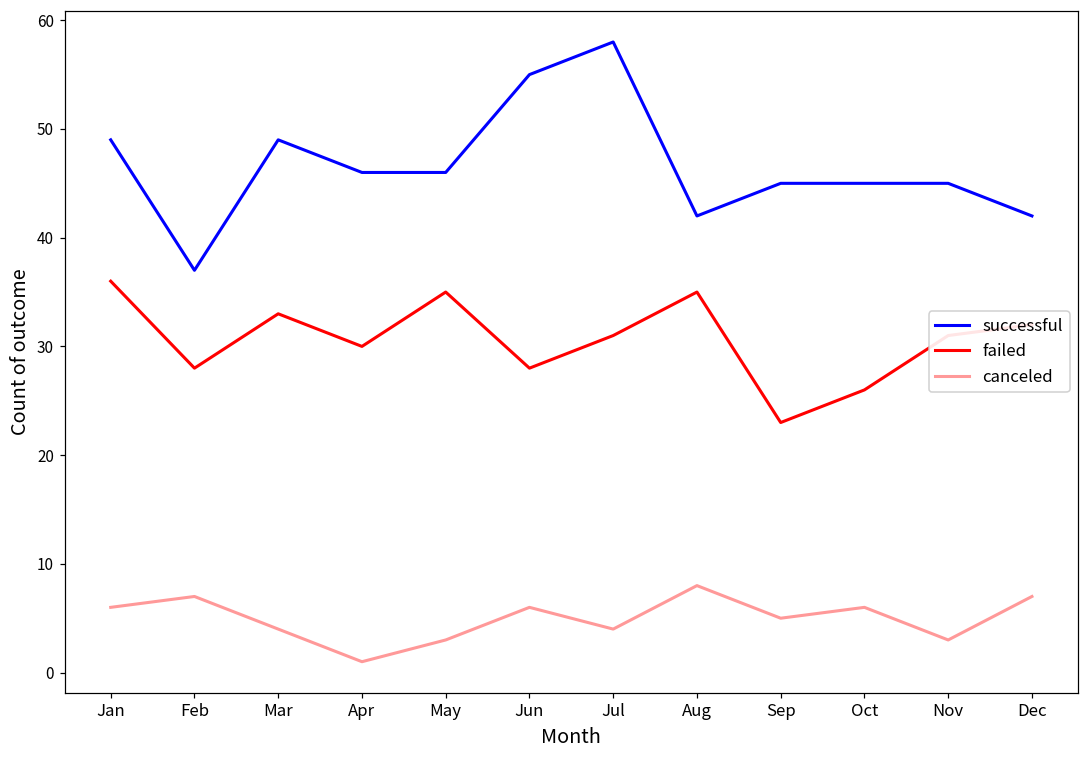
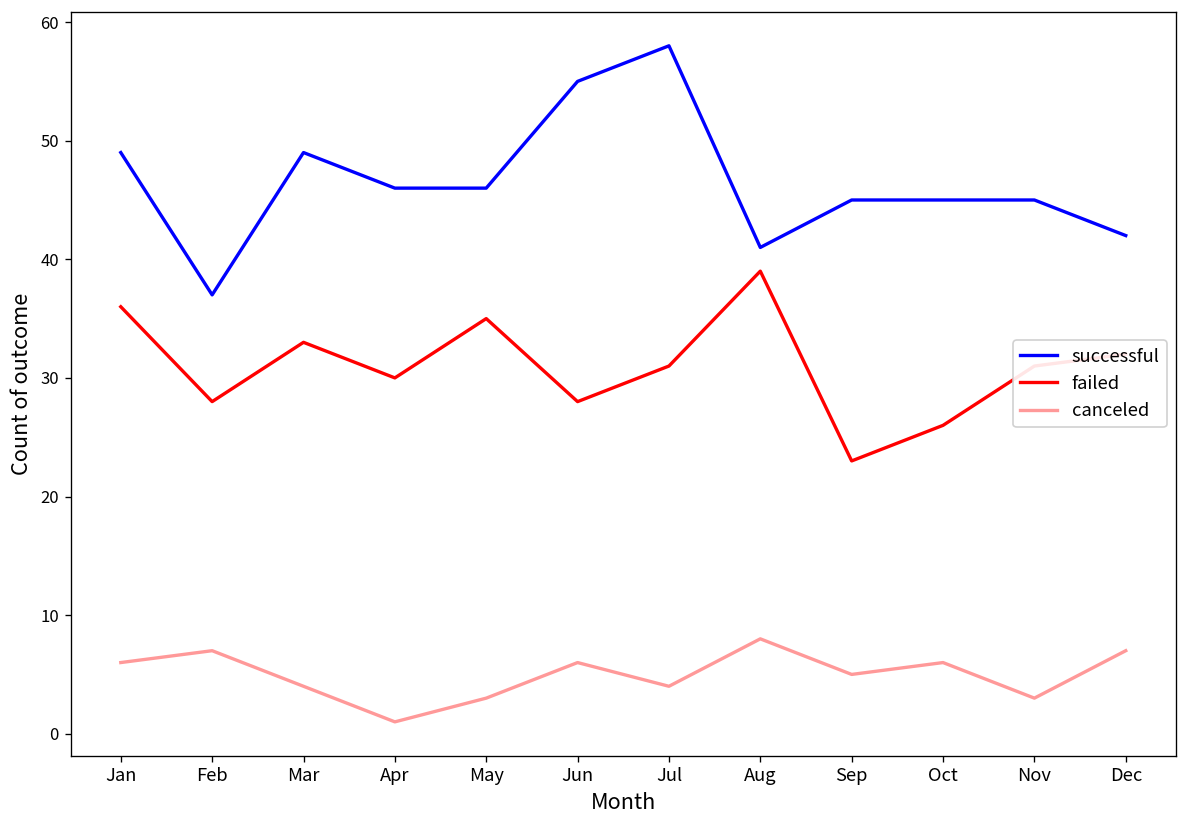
  {
    "successful": {
      "Jan": 49,
      "Feb": 37,
      "Mar": 49,
      "Apr": 46,
      "May": 46,
      "Jun": 55,
      "Jul": 58,
-     "Aug": 42,
+     "Aug": 41,
      "Sep": 45,
      "Oct": 45,
      "Nov": 45,
      "Dec": 42
    },
    "failed": {
      "Jan": 36,
      "Feb": 28,
      "Mar": 33,
      "Apr": 30,
      "May": 35,
      "Jun": 28,
      "Jul": 31,
-     "Aug": 35,
+     "Aug": 39,
      "Sep": 23,
      "Oct": 26
    },
    "canceled": {
      "Jan": 6,
      "Feb": 7,
      "Mar": 4,
      "Apr": 1,
      "May": 3,
      "Jun": 6,
      "Jul": 4,
      "Aug": 8,
      "Sep": 5,
      "Oct": 6,
      "Nov": 3,
      "Dec": 7
    }
  }
